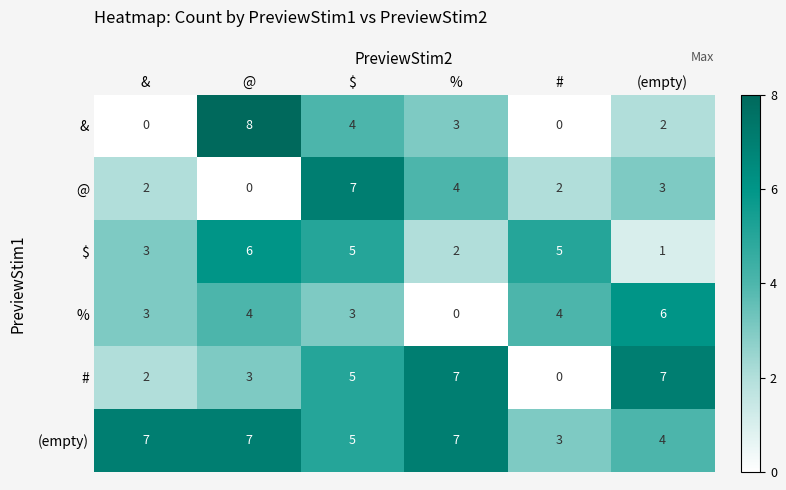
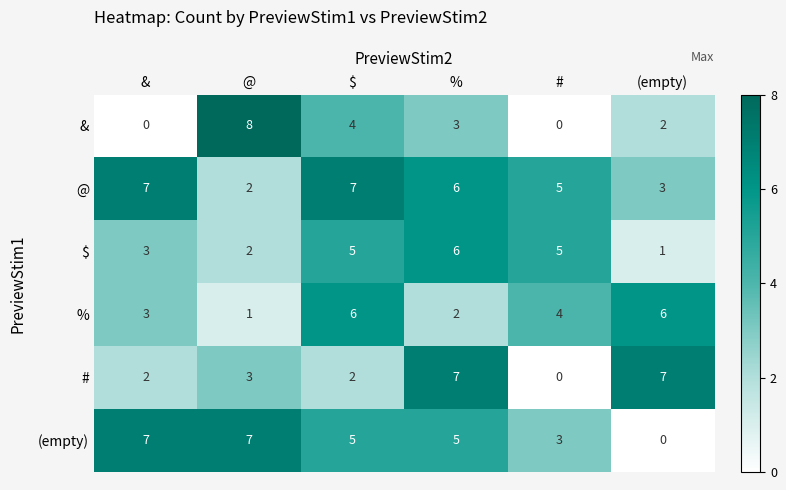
  {
    "&": {
      "&": 0,
      "@": 8,
      "$": 4,
      "%": 3,
      "#": 0,
      "(empty)": 2
    },
    "@": {
-     "&": 2,
-     "@": 0,
+     "&": 7,
+     "@": 2,
      "$": 7,
-     "%": 4,
-     "#": 2,
+     "%": 6,
+     "#": 5,
      "(empty)": 3
    },
    "$": {
      "&": 3,
-     "@": 6,
+     "@": 2,
      "$": 5,
-     "%": 2,
+     "%": 6,
      "#": 5,
      "(empty)": 1
    },
    "%": {
      "&": 3,
-     "@": 4,
-     "$": 3,
-     "%": 0,
+     "@": 1,
+     "$": 6,
+     "%": 2,
      "#": 4,
      "(empty)": 6
    },
    "#": {
      "&": 2,
      "@": 3,
-     "$": 5,
+     "$": 2,
      "%": 7,
      "#": 0,
      "(empty)": 7
    },
    "(empty)": {
      "&": 7,
      "@": 7,
      "$": 5,
-     "%": 7,
+     "%": 5,
      "#": 3,
-     "(empty)": 4
+     "(empty)": 0
    }
  }
